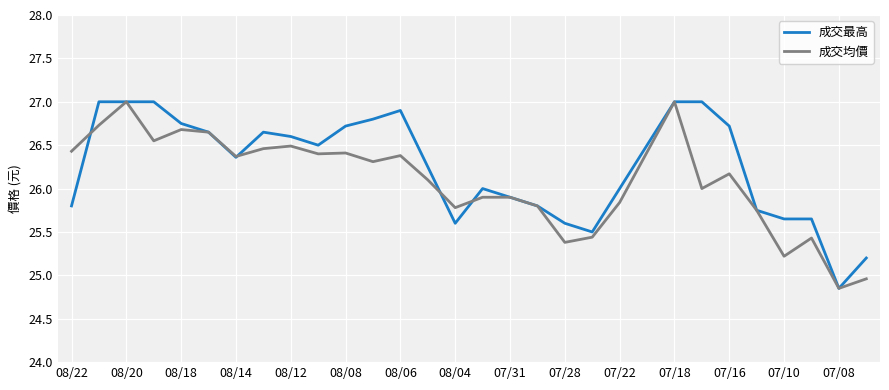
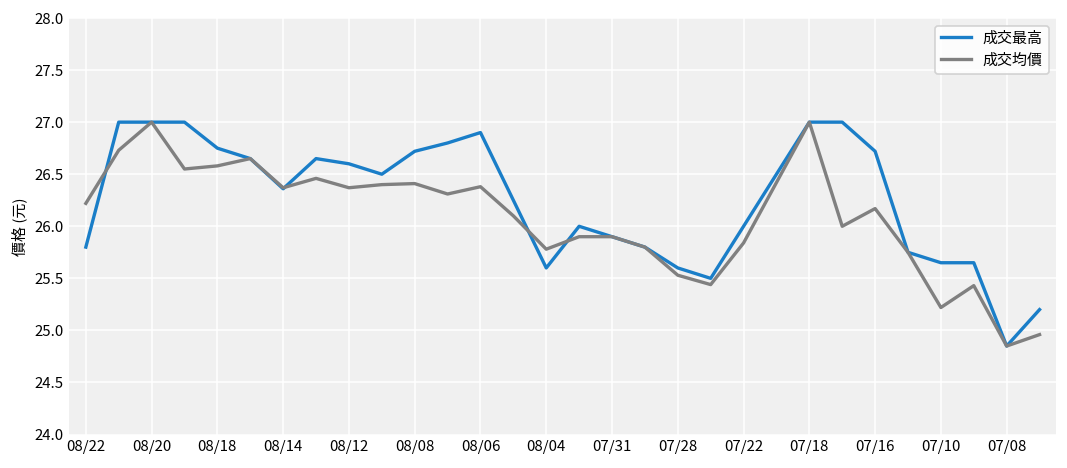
  {
    "成交最高": {
      "08/22": 25.8,
      "08/18": 26.8,
      "08/12": 26.6,
      "08/08": 26.7,
      "08/06": 26.9,
      "08/04": 25.6,
      "07/28": 25.6,
      "07/22": 26.0,
      "07/16": 26.7,
      "07/10": 25.7
    },
    "成交均價": {
-     "08/22": 26.4,
-     "08/18": 26.7,
-     "08/12": 26.5,
+     "08/22": 26.2,
+     "08/18": 26.6,
+     "08/12": 26.4,
      "08/08": 26.4,
      "08/06": 26.4,
      "08/04": 25.8,
-     "07/28": 25.4,
+     "07/28": 25.5,
      "07/22": 25.8,
      "07/16": 26.2,
      "07/10": 25.2
    }
  }
